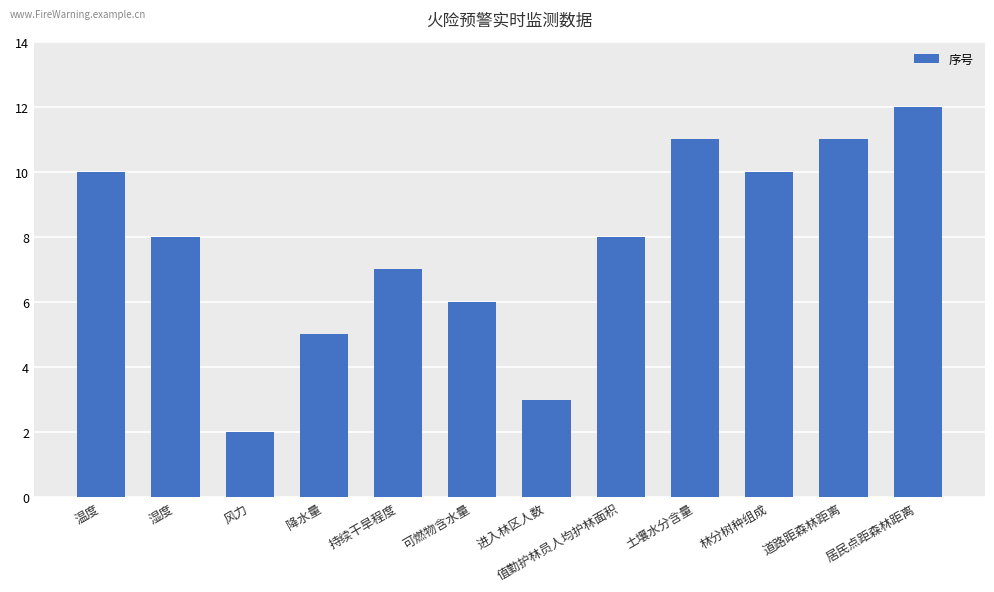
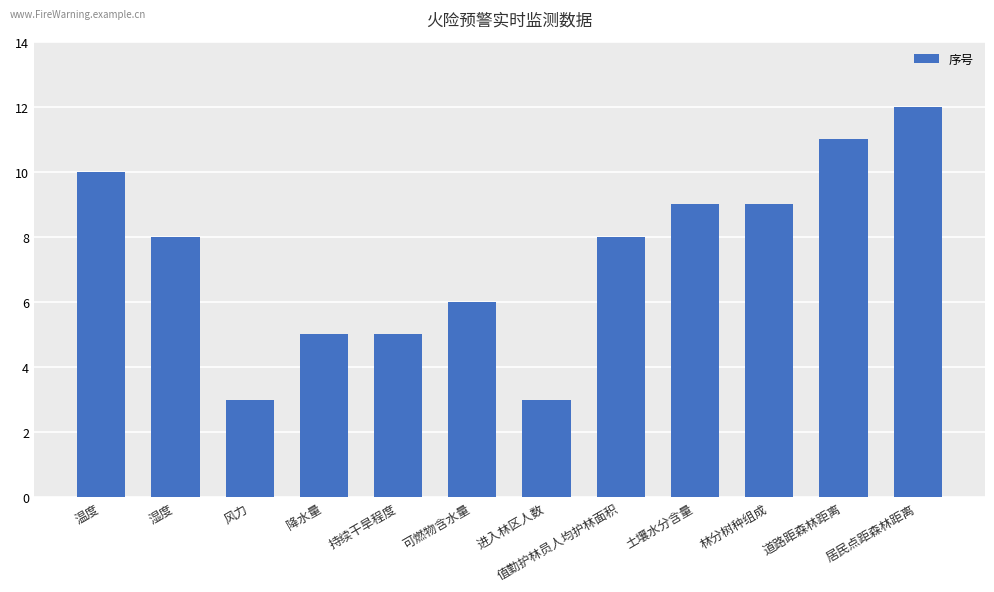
  {
    "温度": 10,
    "湿度": 8,
-   "风力": 2,
+   "风力": 3,
    "降水量": 5,
-   "持续干旱程度": 7,
+   "持续干旱程度": 5,
    "可燃物含水量": 6,
    "进入林区人数": 3,
    "值勤护林员人均护林面积": 8,
-   "土壤水分含量": 11,
-   "林分树种组成": 10,
+   "土壤水分含量": 9,
+   "林分树种组成": 9,
    "道路距森林距离": 11,
    "居民点距森林距离": 12
  }
